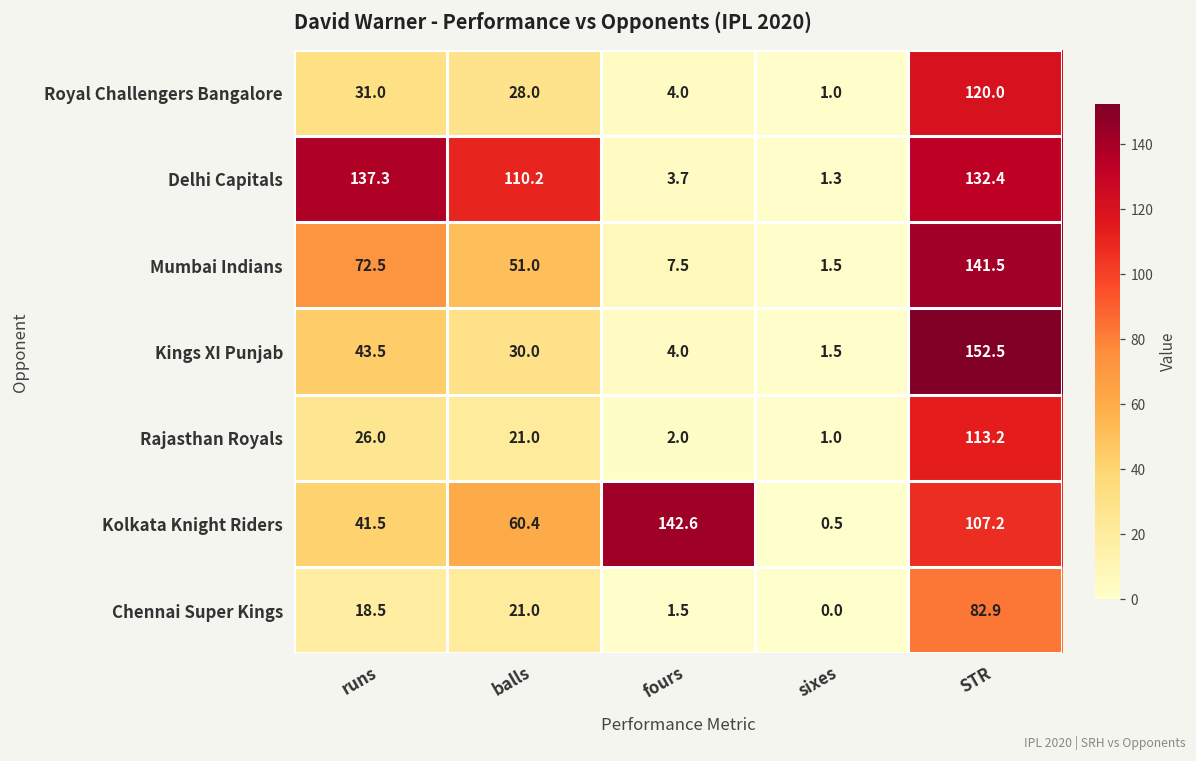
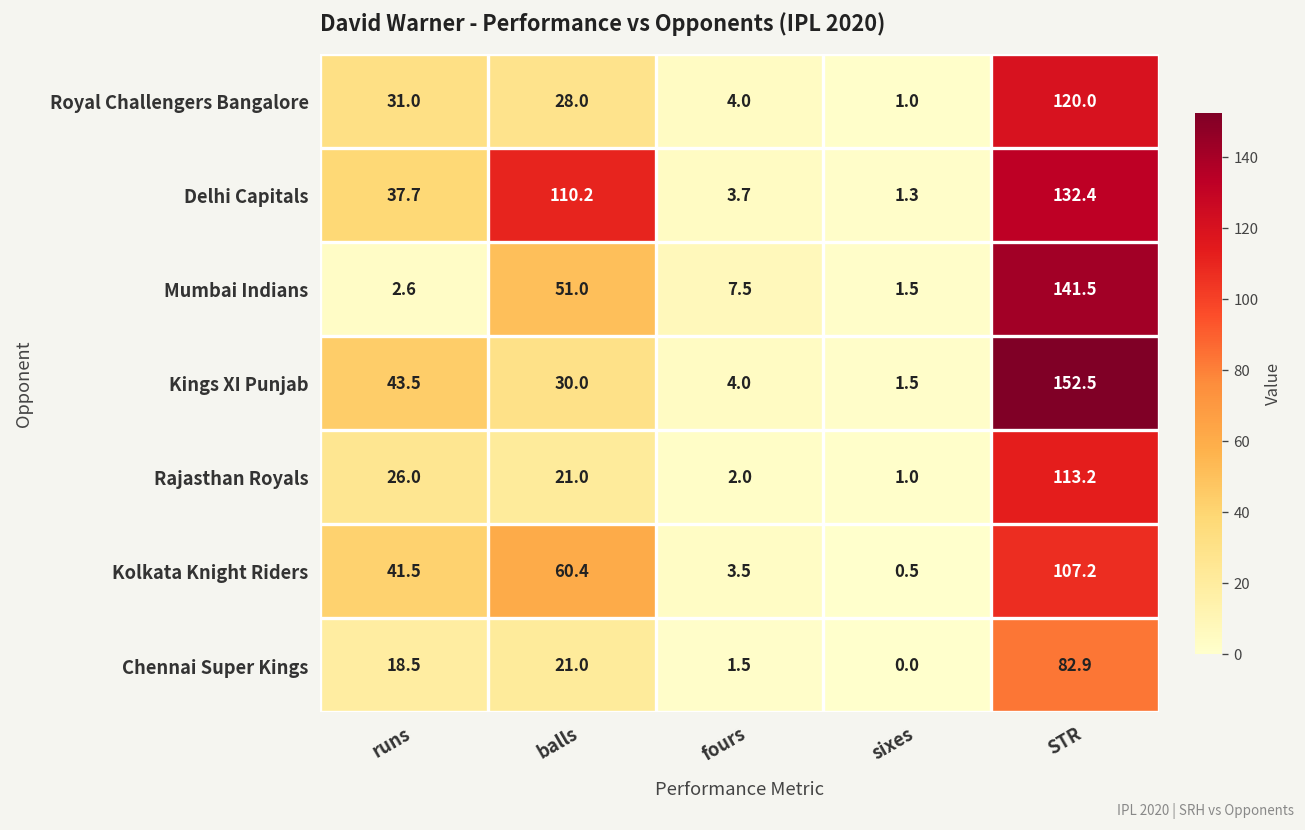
  {
    "Royal Challengers Bangalore": {
      "runs": 31.0,
      "balls": 28.0,
      "fours": 4.0,
      "sixes": 1.0,
      "STR": 120.0
    },
    "Delhi Capitals": {
-     "runs": 137.3,
+     "runs": 37.7,
      "balls": 110.2,
      "fours": 3.7,
      "sixes": 1.3,
      "STR": 132.4
    },
    "Mumbai Indians": {
-     "runs": 72.5,
+     "runs": 2.6,
      "balls": 51.0,
      "fours": 7.5,
      "sixes": 1.5,
      "STR": 141.5
    },
    "Kings XI Punjab": {
      "runs": 43.5,
      "balls": 30.0,
      "fours": 4.0,
      "sixes": 1.5,
      "STR": 152.5
    },
    "Rajasthan Royals": {
      "runs": 26.0,
      "balls": 21.0,
      "fours": 2.0,
      "sixes": 1.0,
      "STR": 113.2
    },
    "Kolkata Knight Riders": {
      "runs": 41.5,
      "balls": 60.4,
-     "fours": 142.6,
+     "fours": 3.5,
      "sixes": 0.5,
      "STR": 107.2
    },
    "Chennai Super Kings": {
      "runs": 18.5,
      "balls": 21.0,
      "fours": 1.5,
      "sixes": 0.0,
      "STR": 82.9
    }
  }
